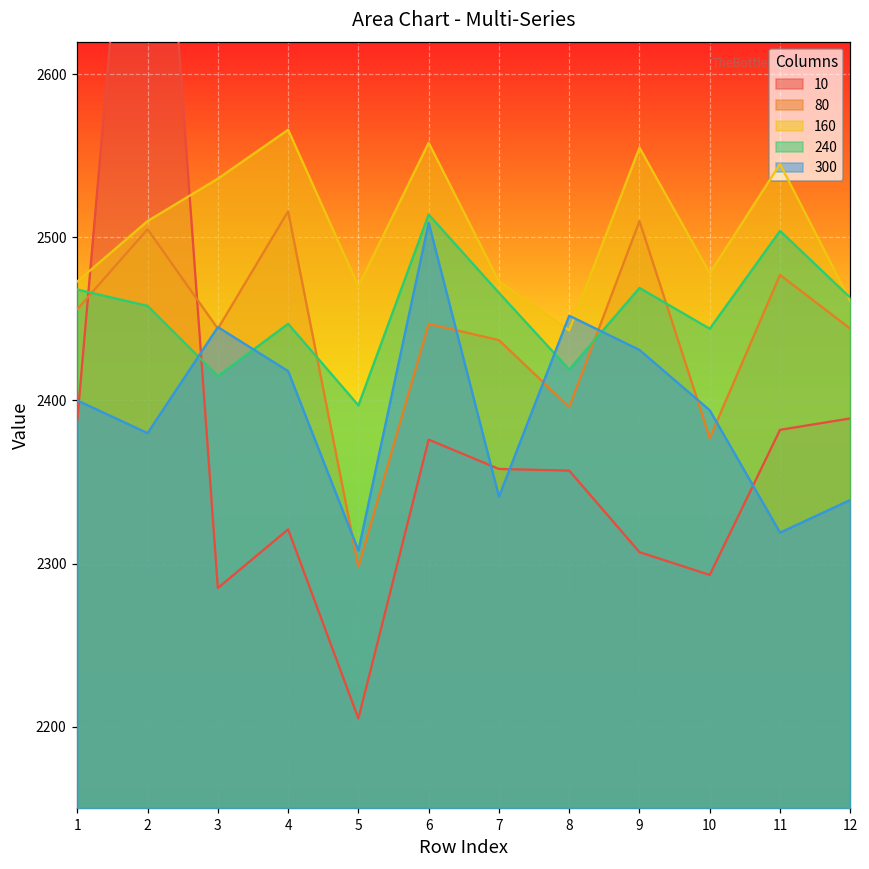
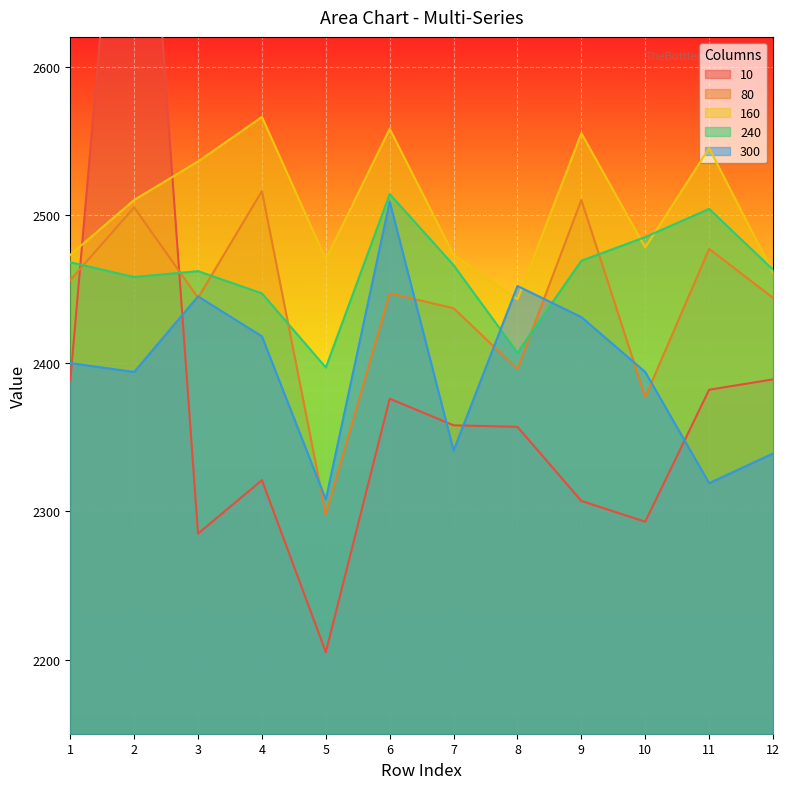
  {
    "240": {
      "1": 2468,
      "2": 2458,
-     "3": 2415,
+     "3": 2462,
      "4": 2447,
      "5": 2397,
      "6": 2514,
      "7": 2466,
-     "8": 2419,
+     "8": 2407,
      "9": 2469,
-     "10": 2444,
+     "10": 2485,
      "11": 2504,
      "12": 2463
    },
    "300": {
      "1": 2400,
-     "2": 2380,
+     "2": 2394,
      "4": 2418,
      "5": 2308,
      "6": 2509,
      "7": 2341,
      "8": 2452,
      "9": 2431,
      "10": 2394,
      "11": 2319,
      "12": 2339
    }
  }
